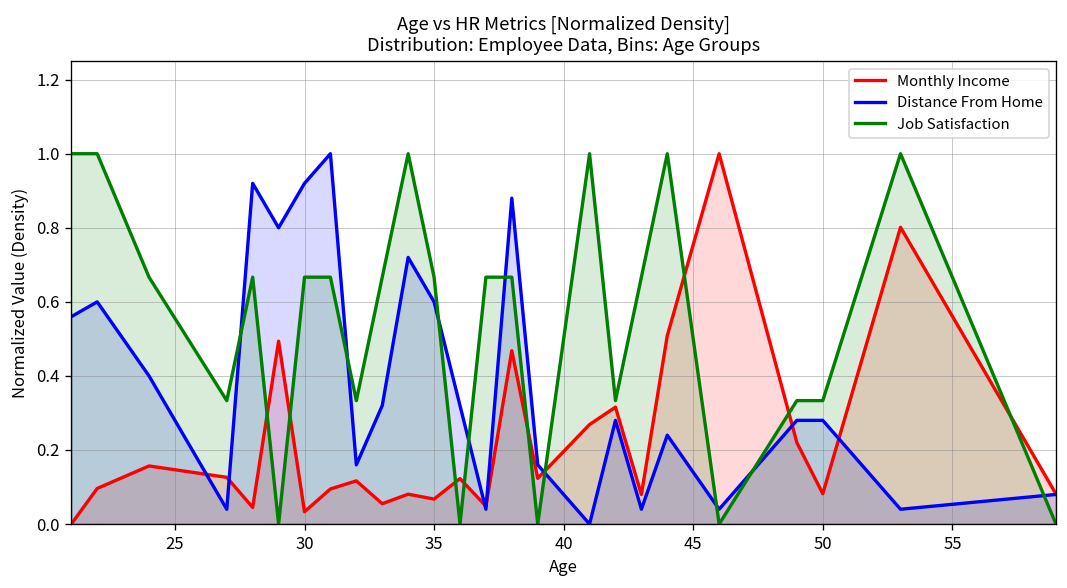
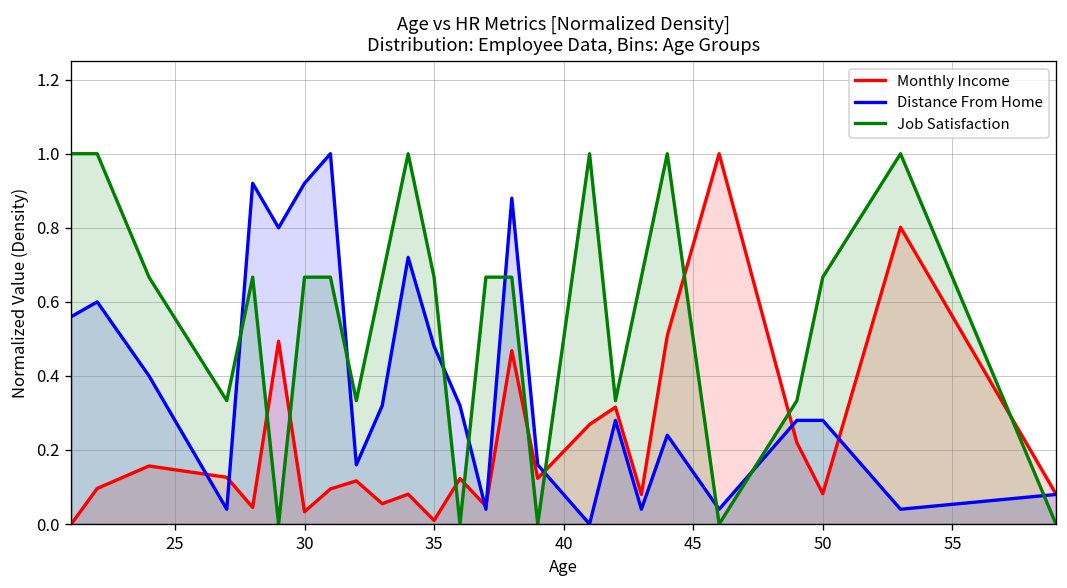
  {
    "Monthly Income": {
      "30": 0.03,
-     "35": 0.07,
+     "35": 0.01,
      "50": 0.08
    },
    "Distance From Home": {
      "30": 0.92,
-     "35": 0.60,
+     "35": 0.48,
      "50": 0.28
    },
    "Job Satisfaction": {
      "30": 0.67,
      "35": 0.67,
-     "50": 0.33
+     "50": 0.67
    }
  }
